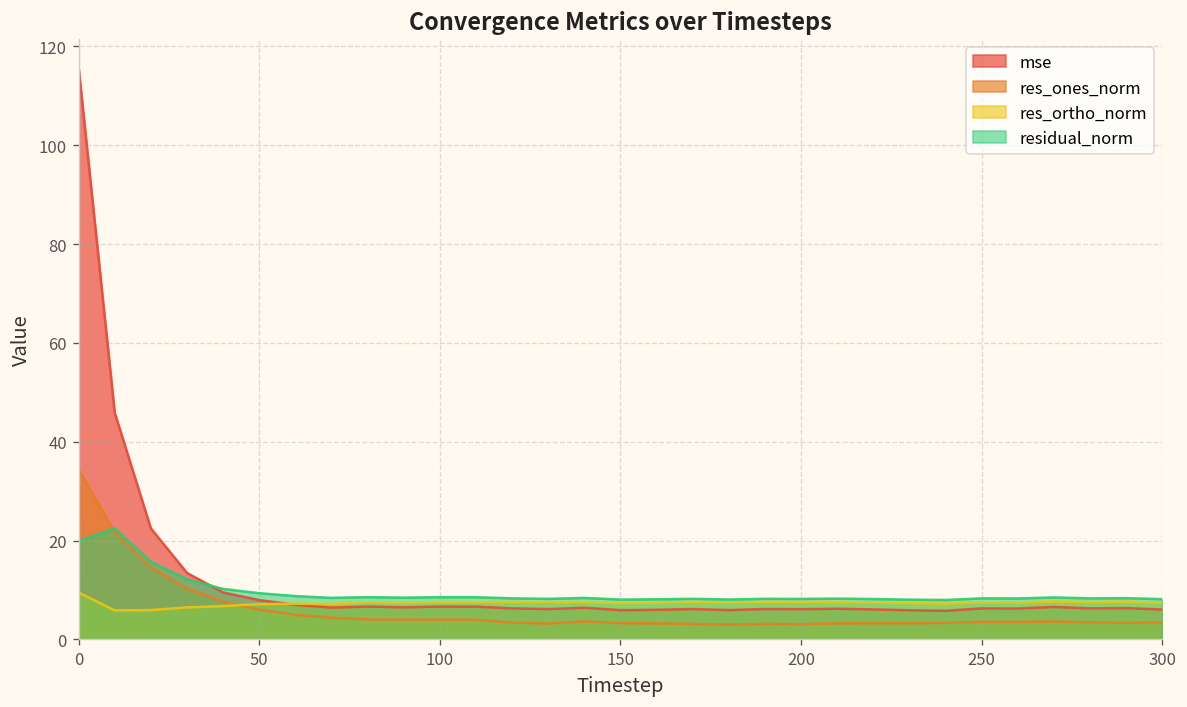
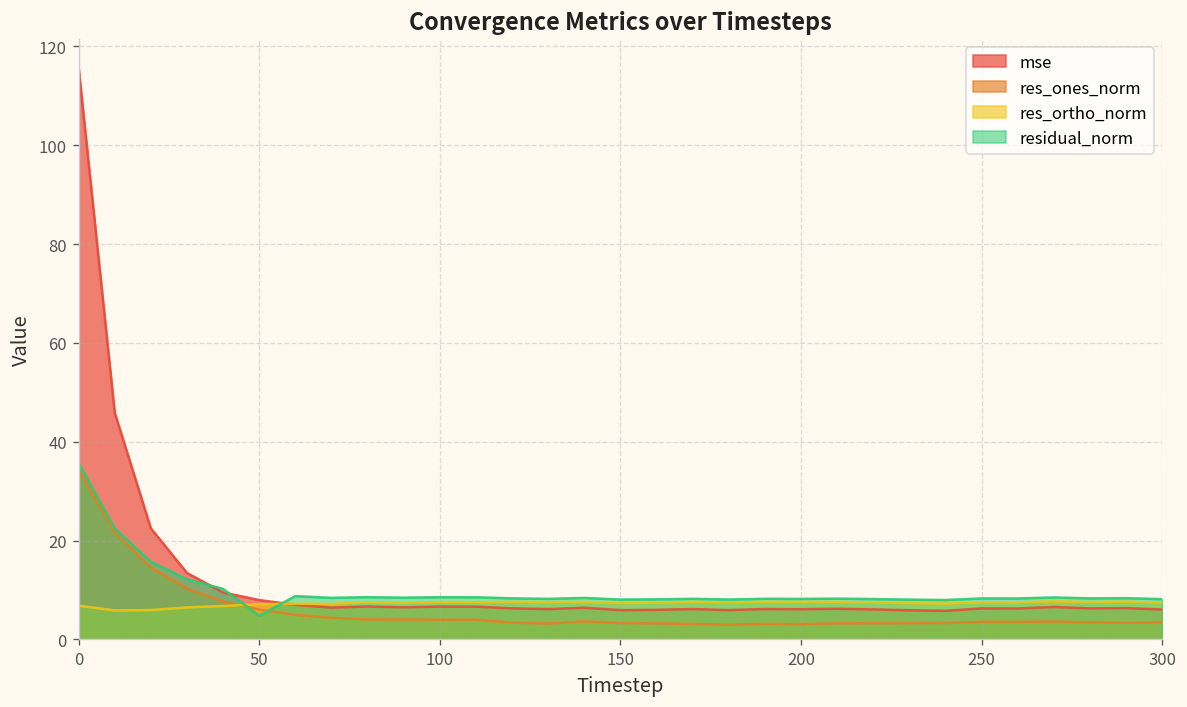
  {
    "res_ortho_norm": {
-     "0": 9,
+     "0": 7,
      "50": 7,
      "100": 8,
      "150": 7,
      "250": 8,
      "300": 7
    },
    "residual_norm": {
-     "0": 20,
-     "50": 9,
+     "0": 36,
+     "50": 5,
      "100": 9,
      "150": 8,
      "250": 8,
      "300": 8
    }
  }
